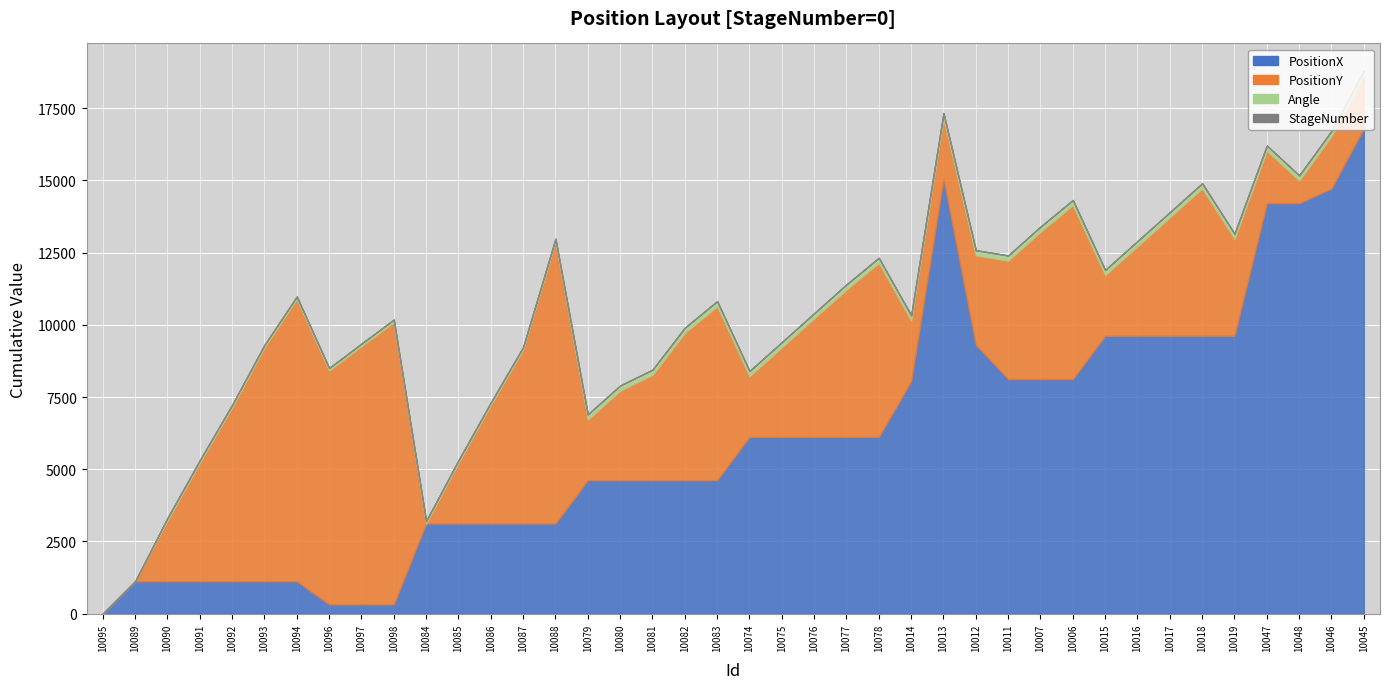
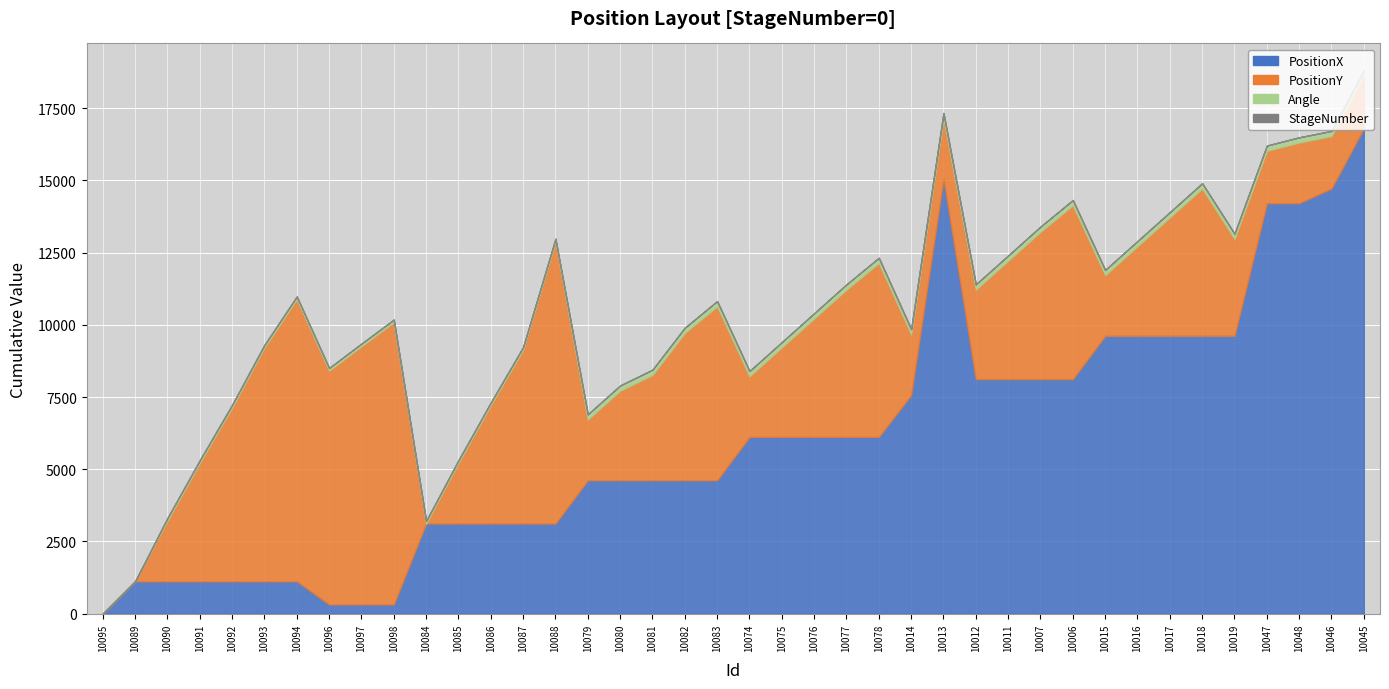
  {
    "PositionX": {
      "10090": 1100,
      "10091": 1100,
      "10092": 1100,
      "10093": 1100,
      "10094": 1100,
      "10096": 300,
      "10097": 300,
      "10098": 300,
      "10085": 3100,
      "10086": 3100,
      "10087": 3100,
      "10088": 3100,
      "10079": 4600,
      "10080": 4600,
      "10081": 4600,
      "10082": 4600,
      "10083": 4600,
      "10074": 6100,
      "10075": 6100,
      "10076": 6100,
      "10077": 6100,
      "10078": 6100,
-     "10014": 8000,
+     "10014": 7600,
      "10013": 15100,
-     "10012": 9300,
+     "10012": 8100,
      "10011": 8100,
      "10007": 8100,
      "10006": 8100,
      "10015": 9600,
      "10016": 9600,
      "10017": 9600,
      "10018": 9600,
      "10019": 9600,
      "10047": 14200,
      "10048": 14200,
      "10046": 14700
    },
    "PositionY": {
      "10090": 2100,
      "10091": 4100,
      "10092": 6000,
      "10093": 8100,
      "10094": 9800,
      "10096": 8100,
      "10097": 8900,
      "10098": 9800,
      "10085": 2100,
      "10086": 4100,
      "10087": 6000,
      "10088": 9800,
      "10079": 2100,
      "10080": 3100,
      "10081": 3600,
      "10082": 5100,
      "10083": 6000,
      "10074": 2100,
      "10075": 3100,
      "10076": 4100,
      "10077": 5100,
      "10078": 6000,
      "10014": 2100,
      "10013": 2100,
      "10012": 3100,
      "10011": 4100,
      "10007": 5100,
      "10006": 6000,
      "10015": 2100,
      "10016": 3100,
      "10017": 4100,
      "10018": 5100,
      "10019": 3400,
      "10047": 1800,
-     "10048": 800,
+     "10048": 2100,
      "10046": 1800
    }
  }
